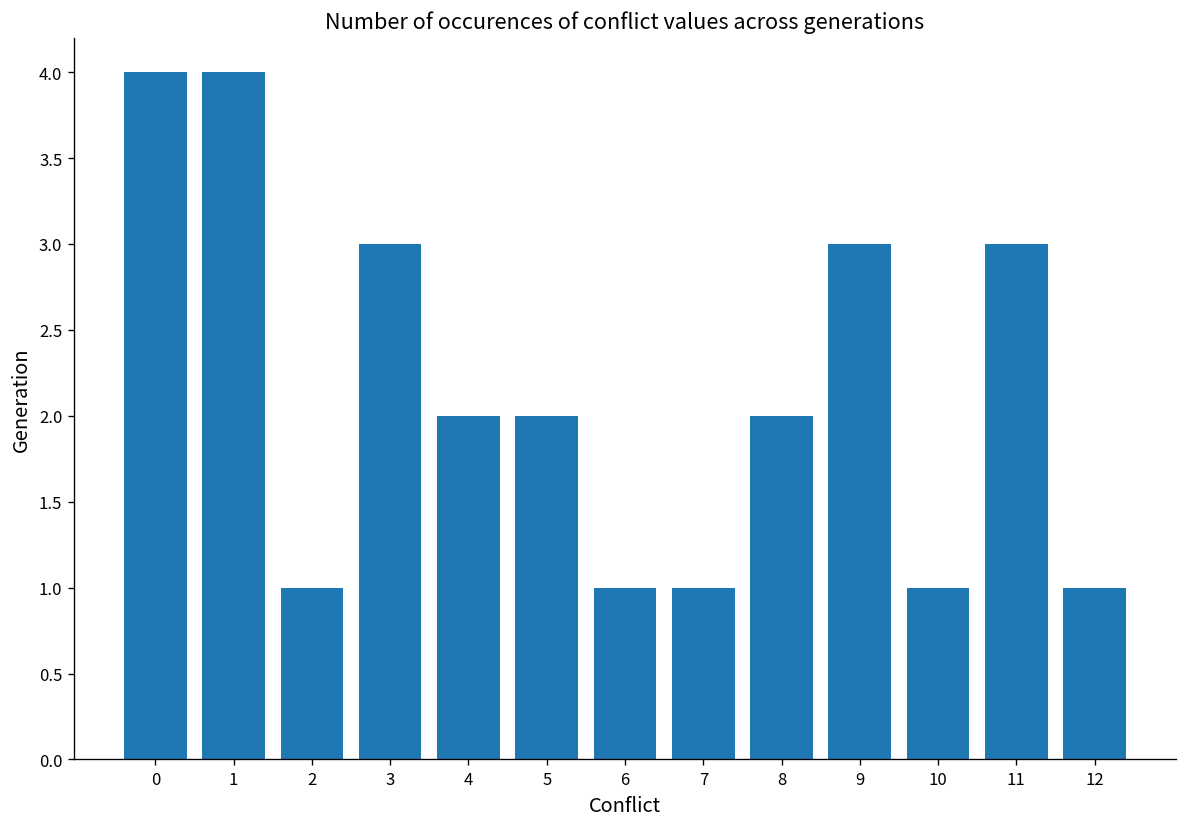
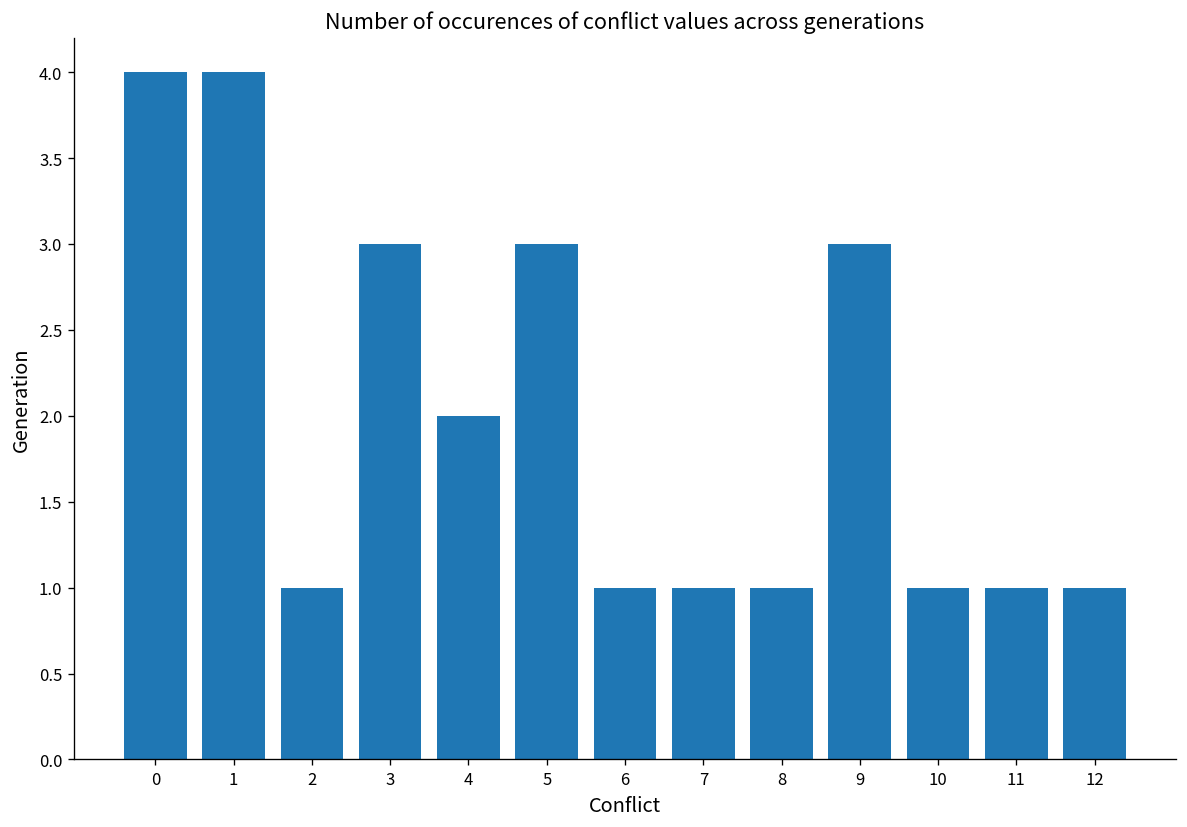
  {
    "0": 4,
    "1": 4,
    "2": 1,
    "3": 3,
    "4": 2,
-   "5": 2,
+   "5": 3,
    "6": 1,
    "7": 1,
-   "8": 2,
+   "8": 1,
    "9": 3,
    "10": 1,
-   "11": 3,
+   "11": 1,
    "12": 1
  }
